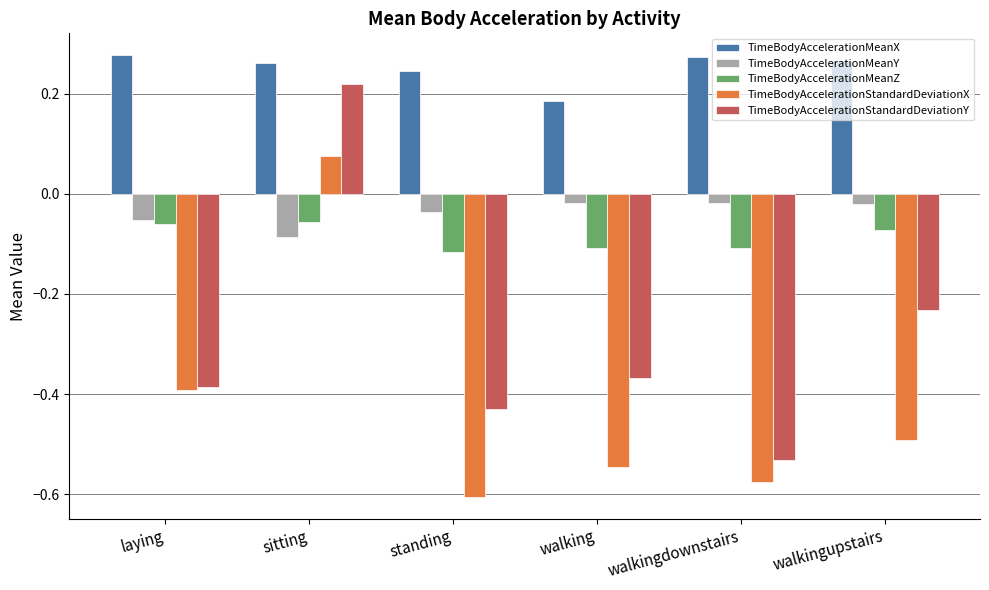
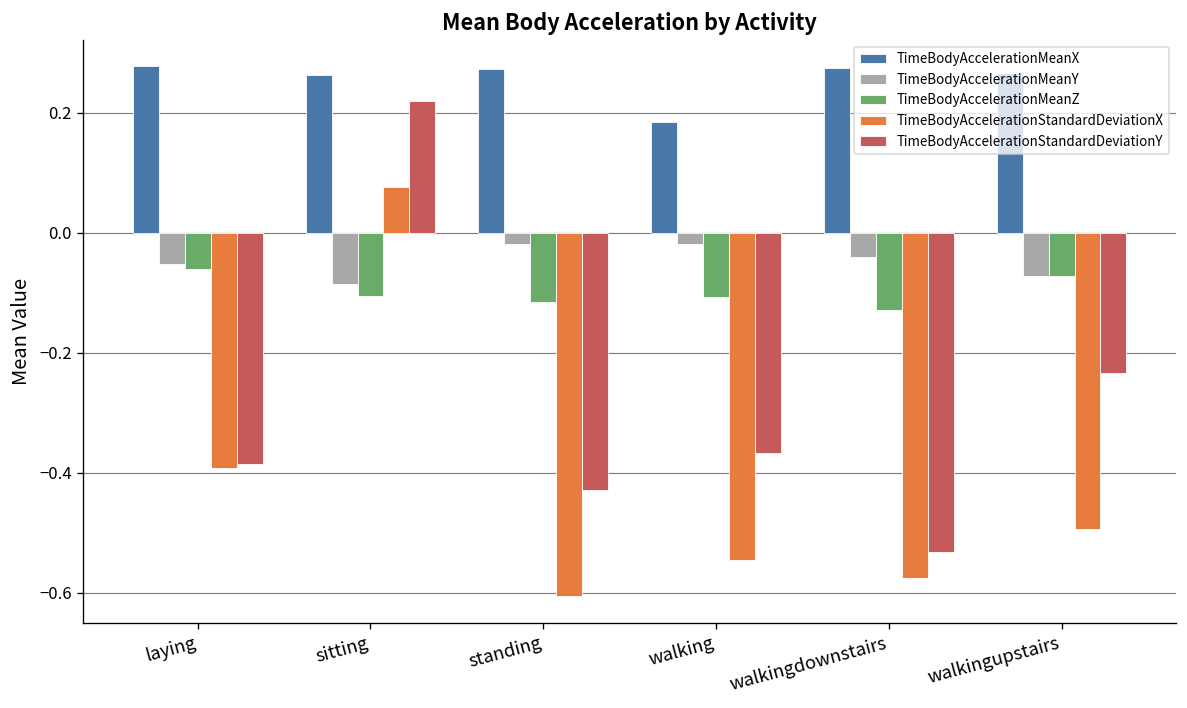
  {
    "TimeBodyAccelerationMeanX": {
      "laying": 0.28,
      "sitting": 0.26,
-     "standing": 0.25,
+     "standing": 0.27,
      "walking": 0.19,
      "walkingdownstairs": 0.27
    },
    "TimeBodyAccelerationMeanY": {
      "laying": -0.05,
      "sitting": -0.09,
-     "standing": -0.04,
+     "standing": -0.02,
      "walking": -0.02,
-     "walkingdownstairs": -0.02,
-     "walkingupstairs": -0.02
+     "walkingdownstairs": -0.04,
+     "walkingupstairs": -0.07
    },
    "TimeBodyAccelerationMeanZ": {
      "laying": -0.06,
-     "sitting": -0.06,
+     "sitting": -0.11,
      "standing": -0.12,
      "walking": -0.11,
-     "walkingdownstairs": -0.11,
+     "walkingdownstairs": -0.13,
      "walkingupstairs": -0.07
    }
  }
